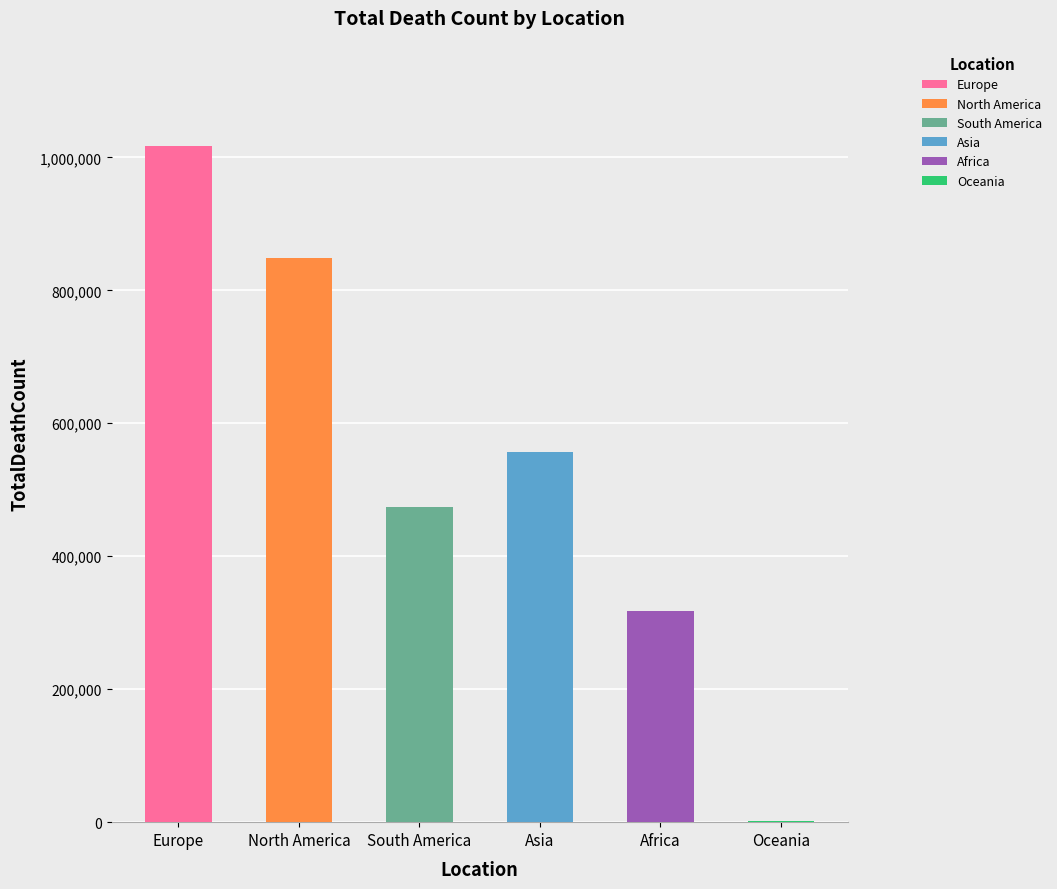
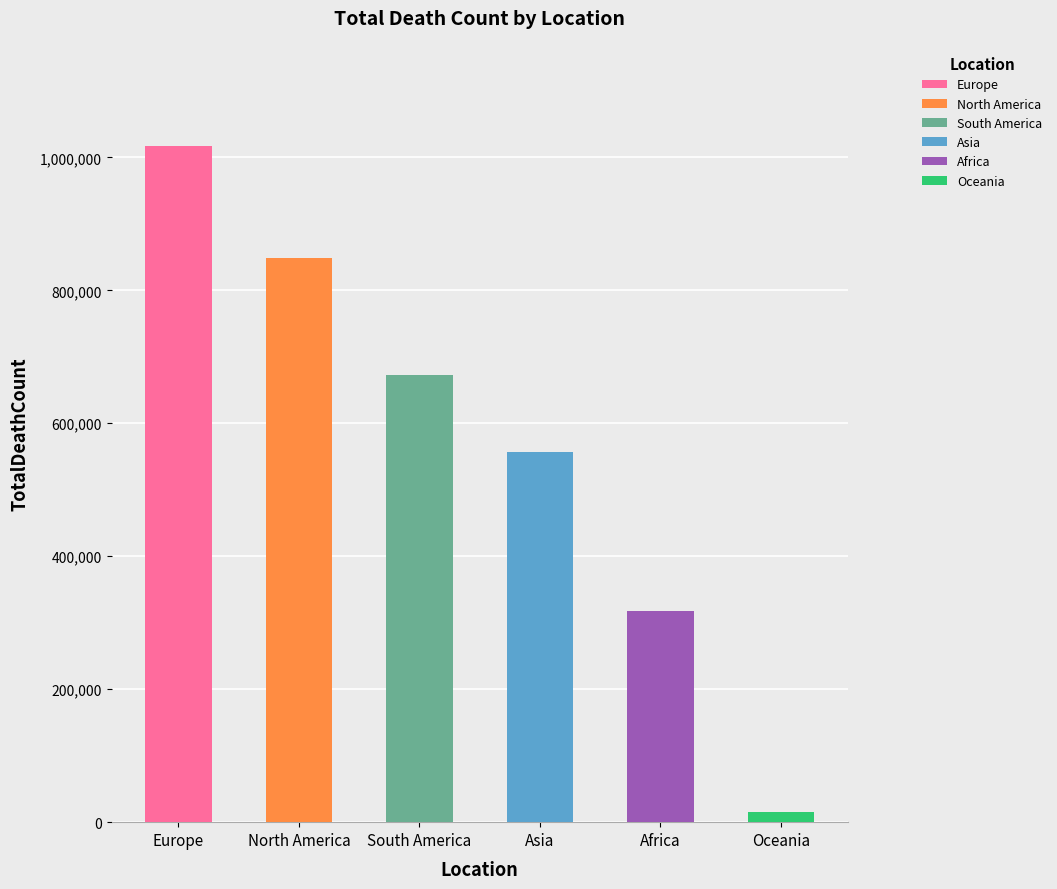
  {
    "Europe": "1,020,000",
    "North America": "850,000",
-   "South America": "470,000",
+   "South America": "670,000",
    "Asia": "560,000",
    "Africa": "320,000",
-   "Oceania": "0"
+   "Oceania": "10,000"
  }
